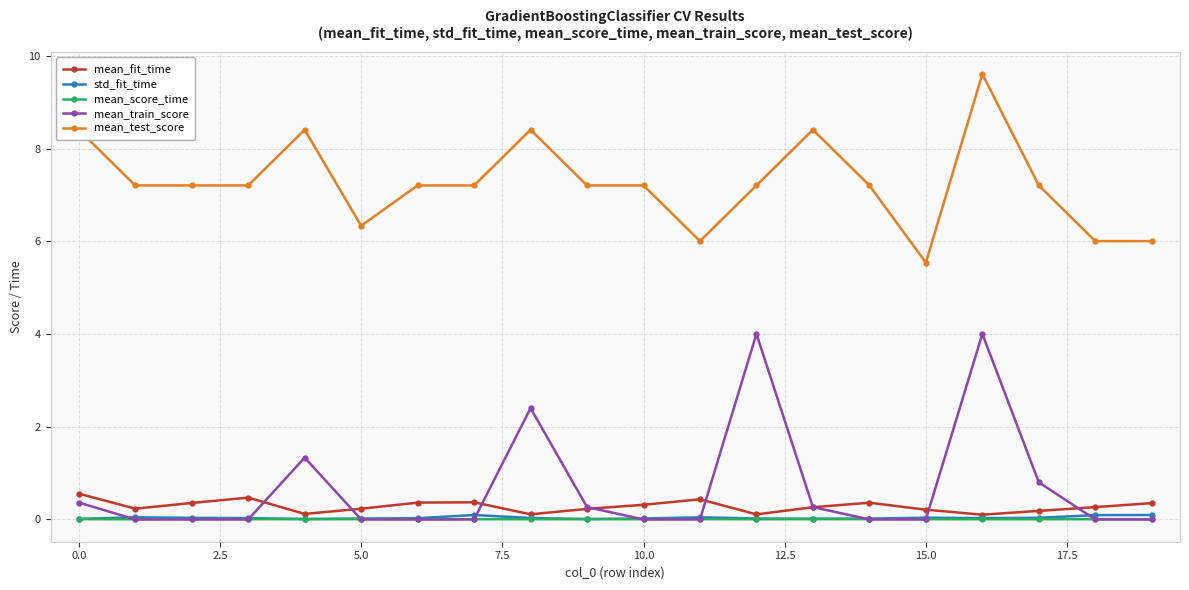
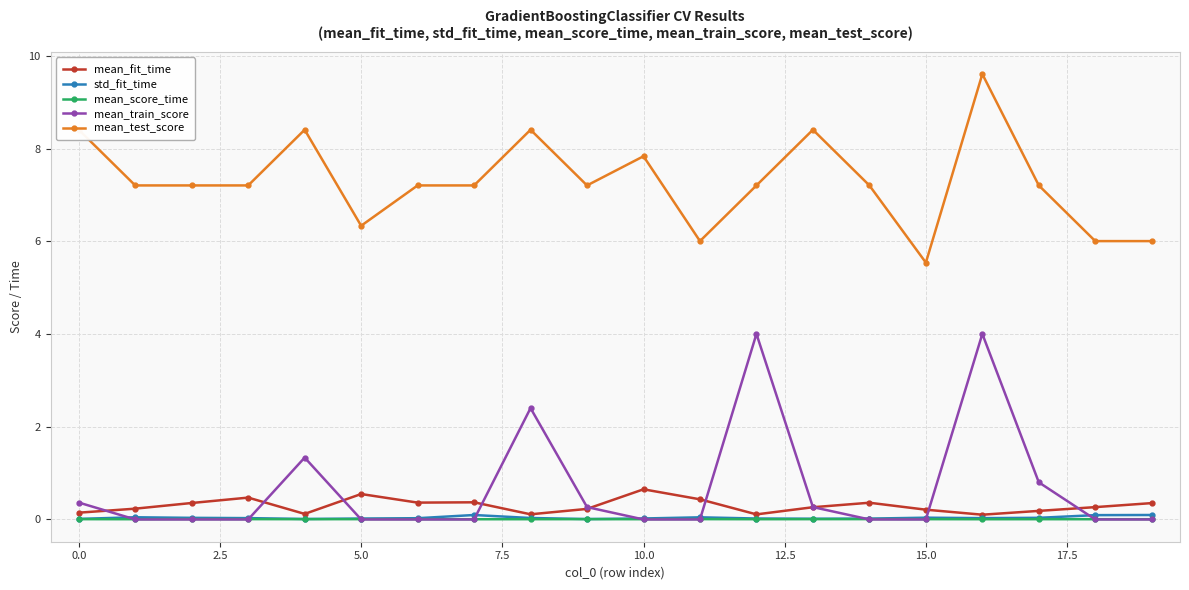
  {
    "mean_fit_time": {
-     "0.0": 0.6,
-     "5.0": 0.2,
-     "10.0": 0.3,
+     "0.0": 0.1,
+     "5.0": 0.5,
+     "10.0": 0.7,
      "15.0": 0.2
    },
    "mean_train_score": {
      "0.0": 0.4
    },
    "mean_test_score": {
      "5.0": 6.3,
-     "10.0": 7.2,
+     "10.0": 7.8,
      "15.0": 5.5
    }
  }
